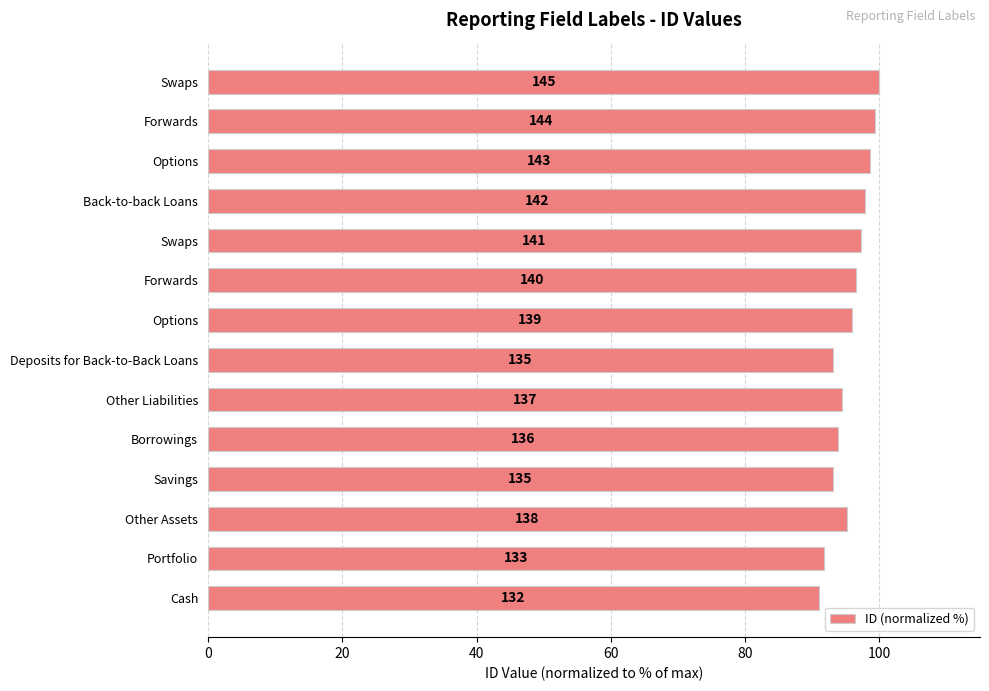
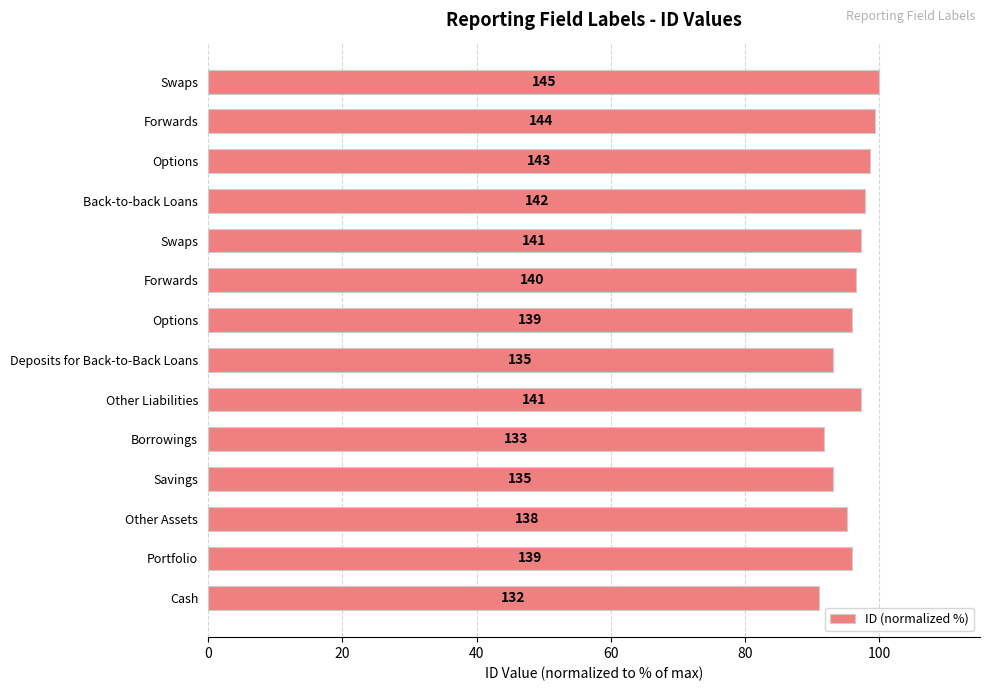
  {
-   "Other Liabilities": 137,
-   "Borrowings": 136,
-   "Portfolio": 133
+   "Other Liabilities": 141,
+   "Borrowings": 133,
+   "Portfolio": 139
  }
